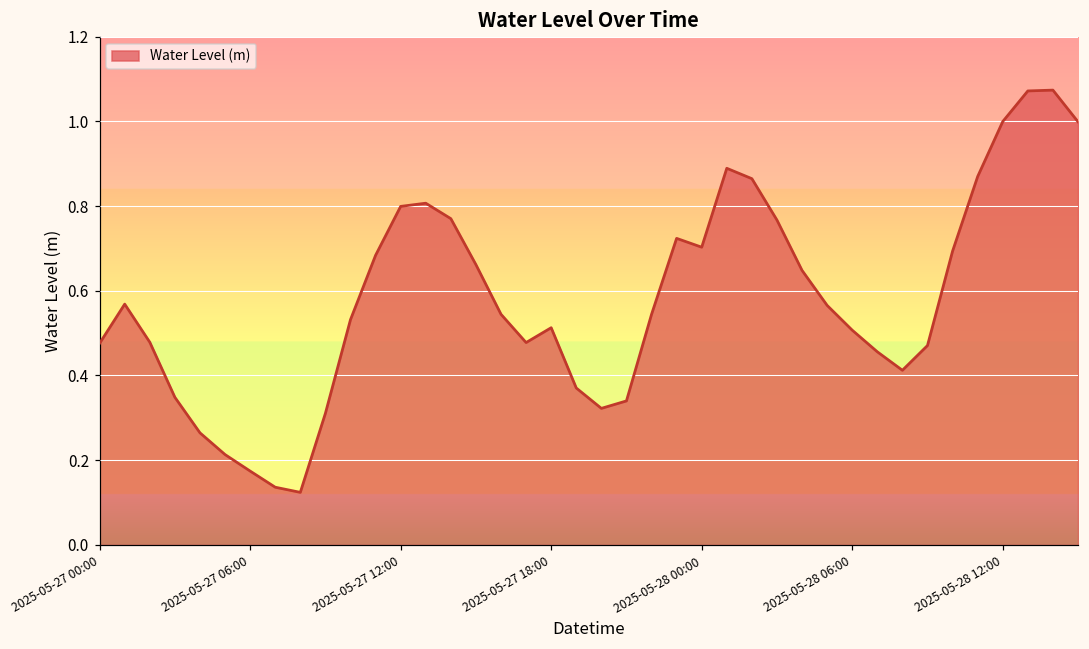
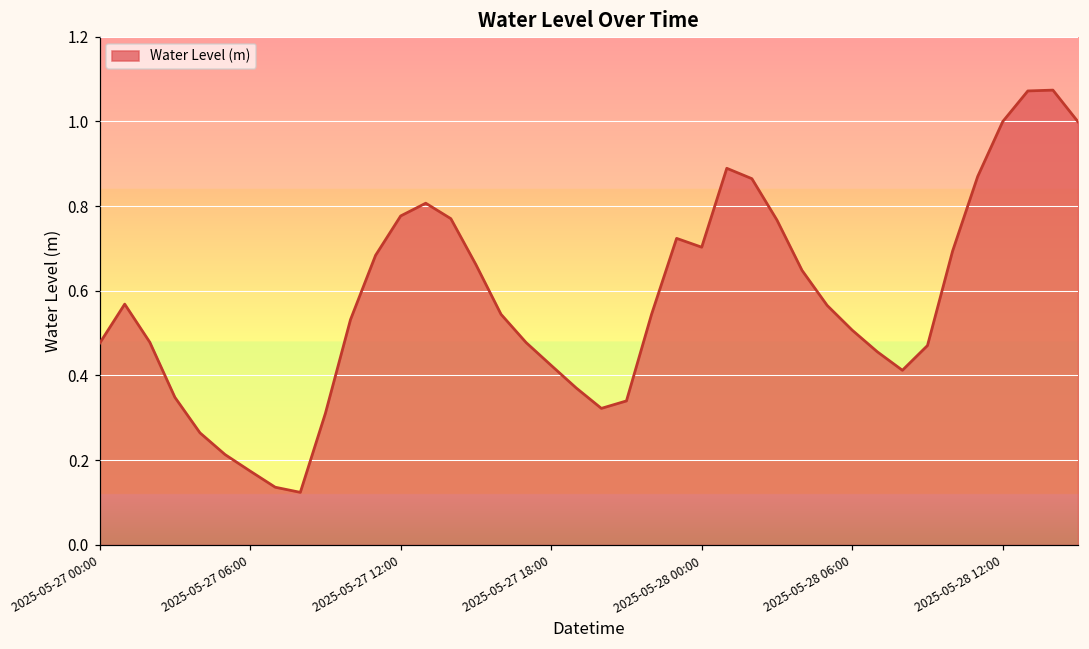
  {
    "2025-05-27 00:00": 0.48,
    "2025-05-27 06:00": 0.17,
-   "2025-05-27 12:00": 0.80,
-   "2025-05-27 18:00": 0.51,
+   "2025-05-27 12:00": 0.78,
+   "2025-05-27 18:00": 0.42,
    "2025-05-28 00:00": 0.70,
    "2025-05-28 06:00": 0.51,
    "2025-05-28 12:00": 1.00
  }
